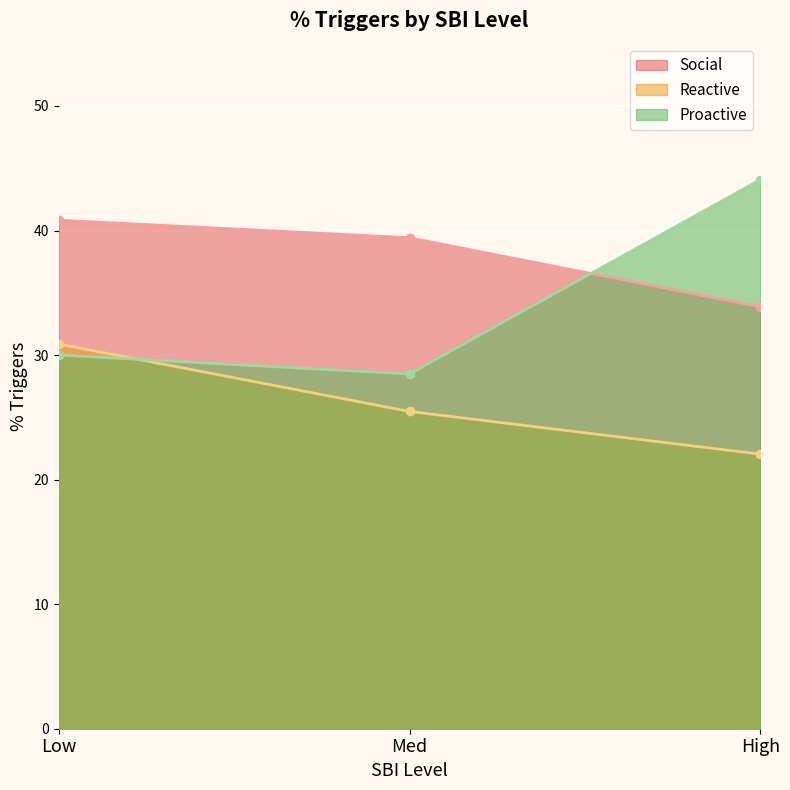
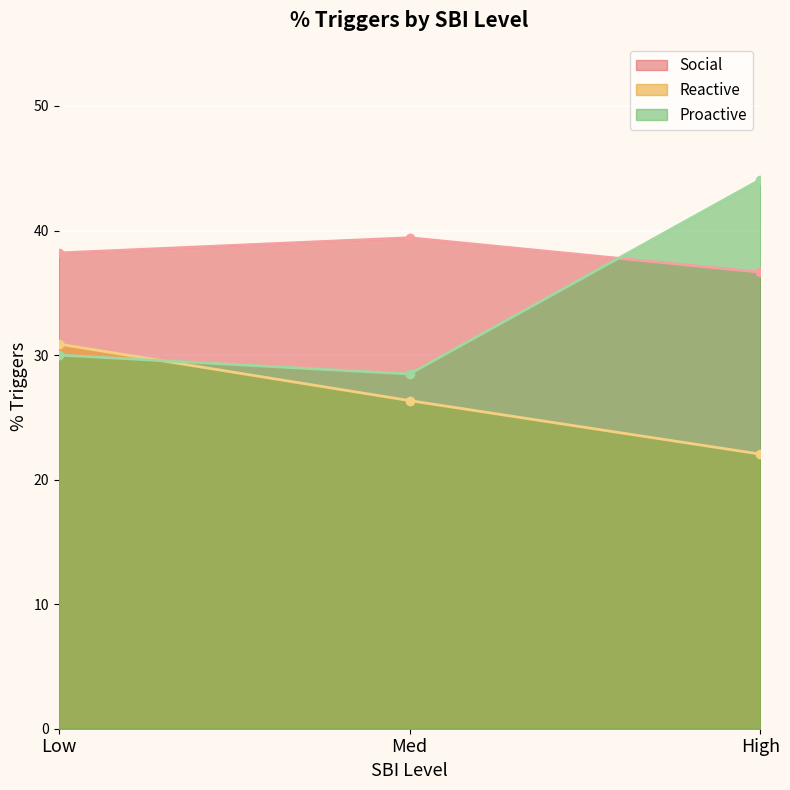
  {
    "Social": {
-     "Low": 40.8,
+     "Low": 38.2,
      "Med": 39.4,
-     "High": 33.9
+     "High": 36.6
    },
    "Reactive": {
      "Low": 30.9,
-     "Med": 25.5,
+     "Med": 26.3,
      "High": 22.0
    },
    "Proactive": {
      "Low": 30.0,
      "Med": 28.5,
      "High": 44.1
    }
  }
